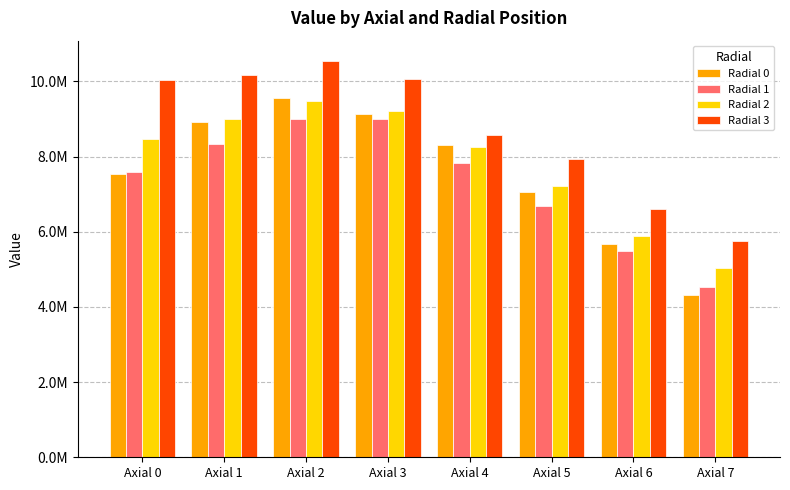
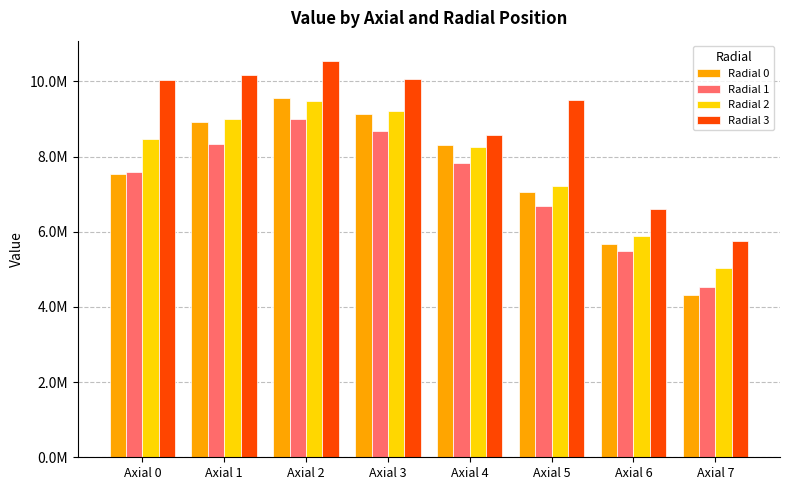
  {
    "Radial 1": {
      "Axial 0": 7600000,
      "Axial 1": 8300000,
      "Axial 2": 9000000,
-     "Axial 3": 9000000,
+     "Axial 3": 8700000,
      "Axial 4": 7800000,
      "Axial 5": 6700000,
      "Axial 6": 5500000,
      "Axial 7": 4500000
    },
    "Radial 3": {
      "Axial 0": 10000000,
      "Axial 1": 10200000,
      "Axial 2": 10600000,
      "Axial 3": 10100000,
      "Axial 4": 8600000,
-     "Axial 5": 7900000,
+     "Axial 5": 9500000,
      "Axial 6": 6600000,
      "Axial 7": 5800000
    }
  }
